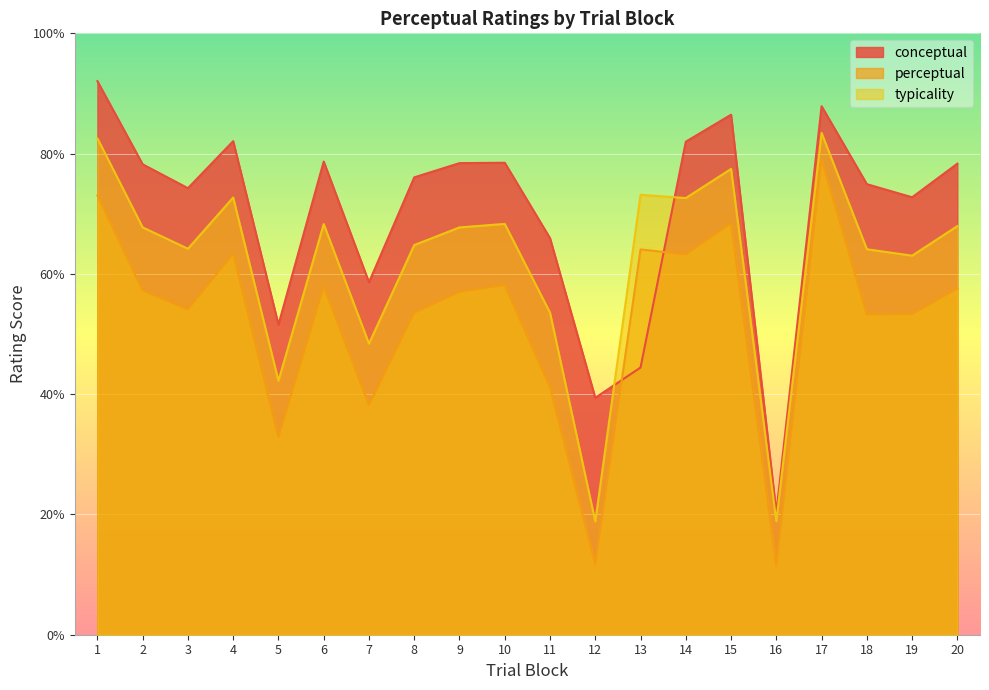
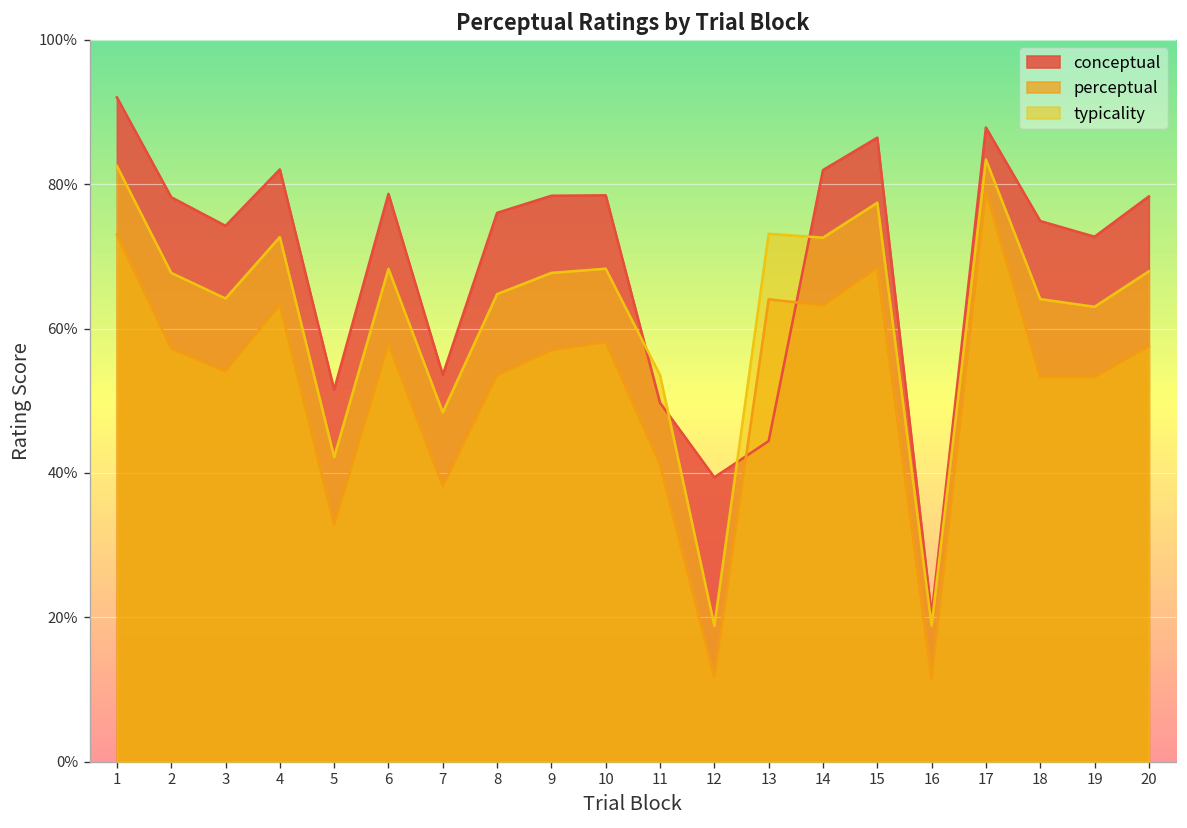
  {
    "conceptual": {
      "1": "92%",
      "2": "78%",
      "3": "74%",
      "4": "82%",
      "5": "52%",
      "6": "79%",
-     "7": "59%",
+     "7": "54%",
      "8": "76%",
      "9": "78%",
      "10": "78%",
-     "11": "66%",
+     "11": "50%",
      "12": "39%",
      "13": "44%",
      "14": "82%",
      "15": "86%",
      "16": "20%",
      "17": "88%",
      "18": "75%",
      "19": "73%",
      "20": "78%"
    }
  }
